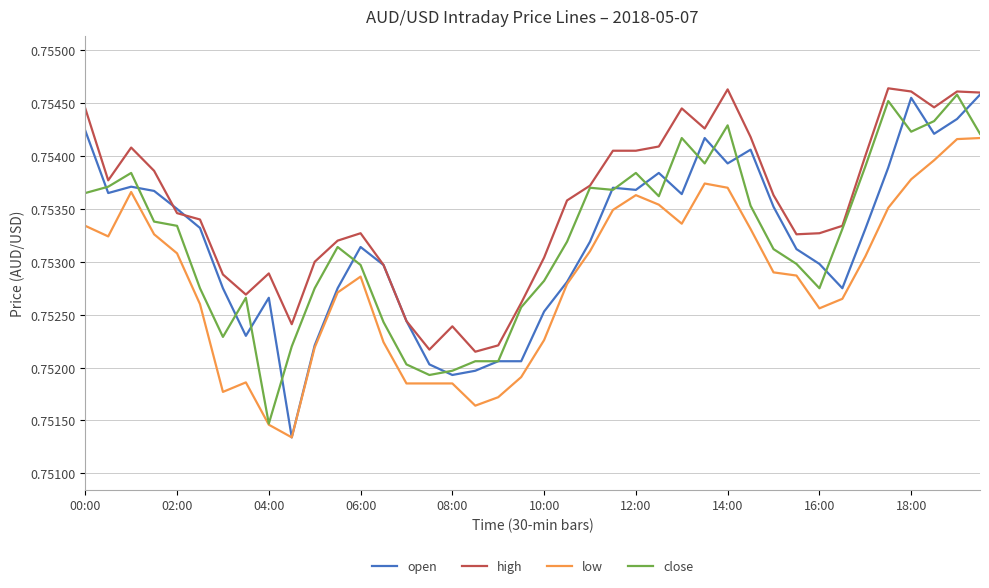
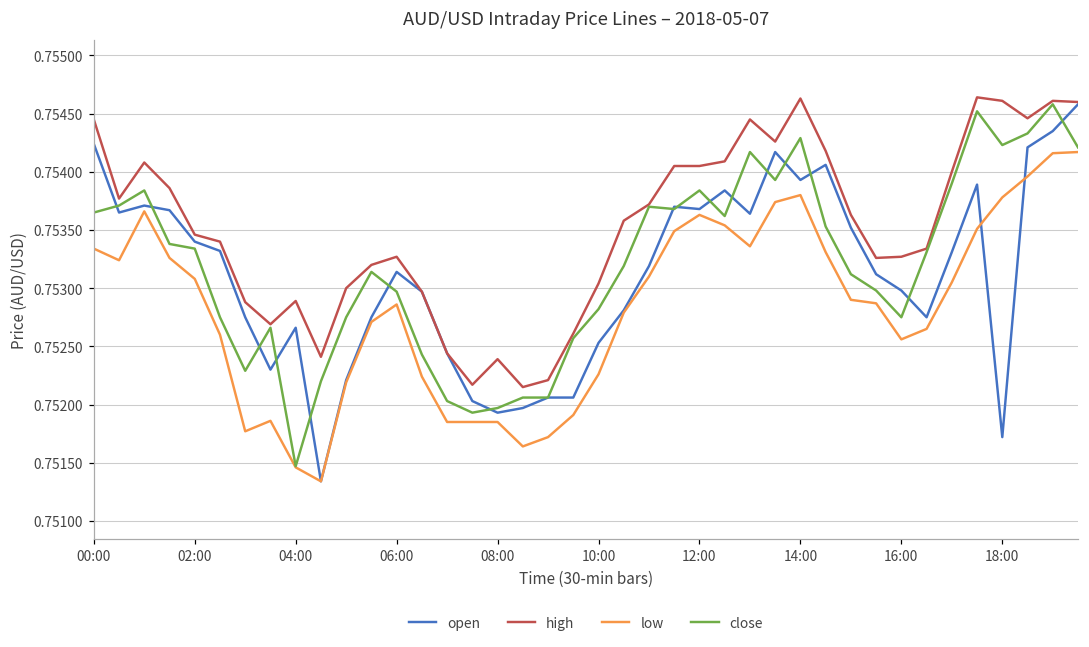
  {
    "open": {
      "00:00": 0.75424,
-     "02:00": 0.7535,
+     "02:00": 0.7534,
      "04:00": 0.75266,
      "06:00": 0.75314,
      "08:00": 0.75193,
      "10:00": 0.75253,
      "12:00": 0.75368,
      "14:00": 0.75393,
      "16:00": 0.75298,
-     "18:00": 0.75455
+     "18:00": 0.75172
    },
    "high": {
      "00:00": 0.75445,
      "02:00": 0.75346,
      "04:00": 0.75289,
      "06:00": 0.75327,
      "08:00": 0.75239,
      "10:00": 0.75304,
      "12:00": 0.75405,
      "14:00": 0.75463,
      "16:00": 0.75327,
      "18:00": 0.75461
    },
    "low": {
      "00:00": 0.75334,
      "02:00": 0.7531,
      "06:00": 0.75286,
      "08:00": 0.75185,
      "10:00": 0.75226,
      "12:00": 0.75363,
-     "14:00": 0.7537,
+     "14:00": 0.7538,
      "16:00": 0.75256,
      "18:00": 0.7538
    },
    "close": {
      "00:00": 0.75365,
      "02:00": 0.75334,
      "06:00": 0.75297,
      "08:00": 0.75197,
      "10:00": 0.75282,
      "12:00": 0.75384,
      "14:00": 0.75429,
      "16:00": 0.75275,
      "18:00": 0.75423
    }
  }
